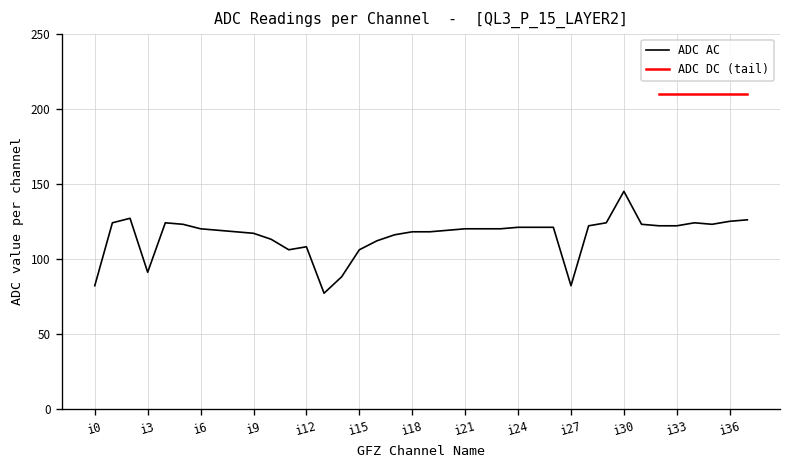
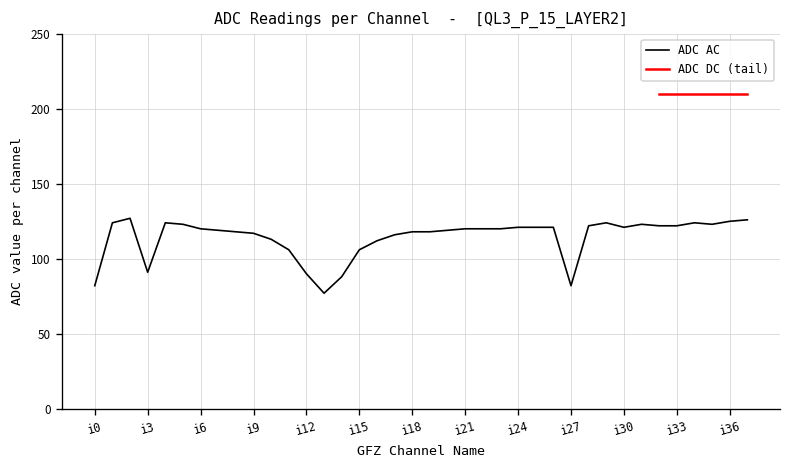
  {
    "ADC AC": {
      "i0": 82,
      "i3": 91,
      "i6": 120,
      "i9": 117,
-     "i12": 108,
+     "i12": 90,
      "i15": 106,
      "i18": 118,
      "i21": 120,
      "i24": 121,
      "i27": 82,
-     "i30": 145,
+     "i30": 121,
      "i33": 122,
      "i36": 125
    },
    "ADC DC (tail)": {
      "i33": 210,
      "i36": 210
    }
  }
